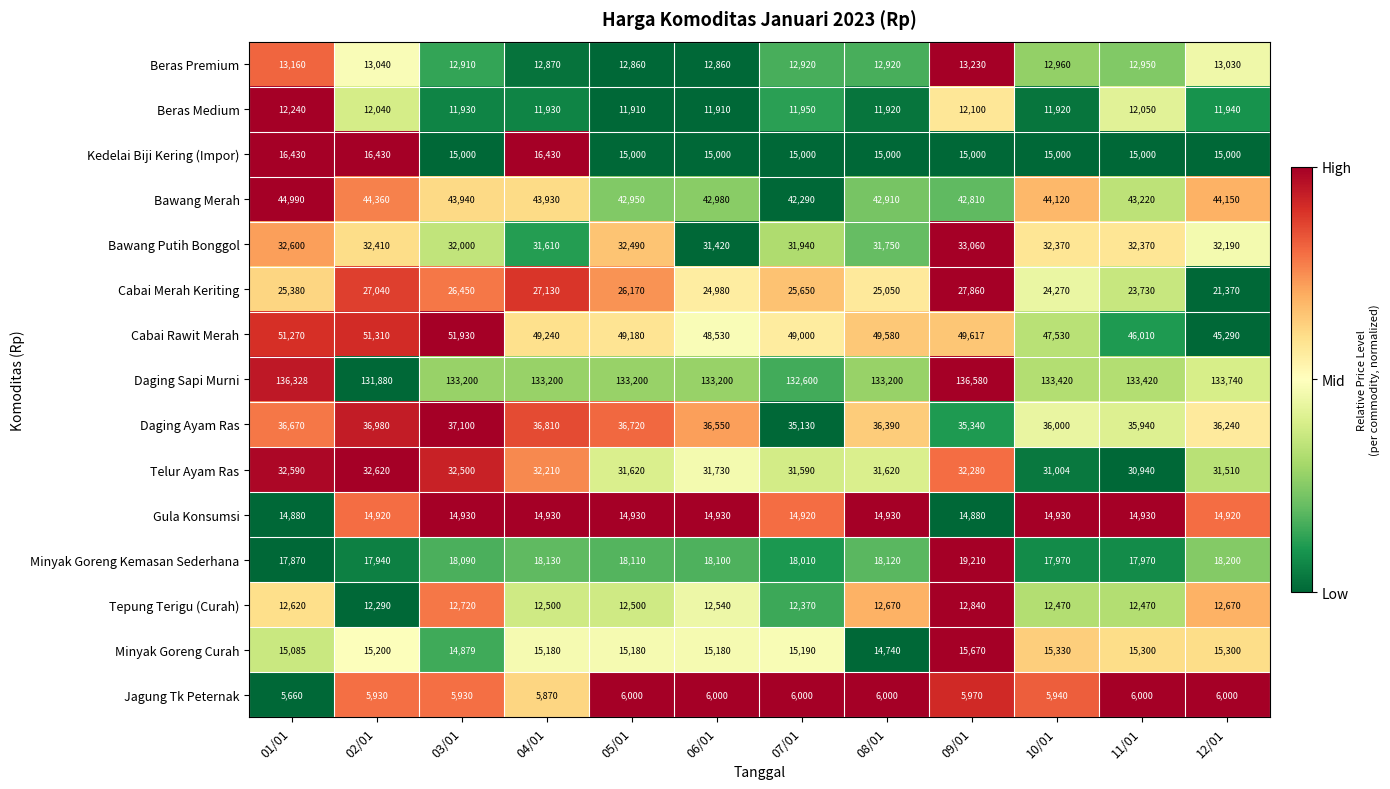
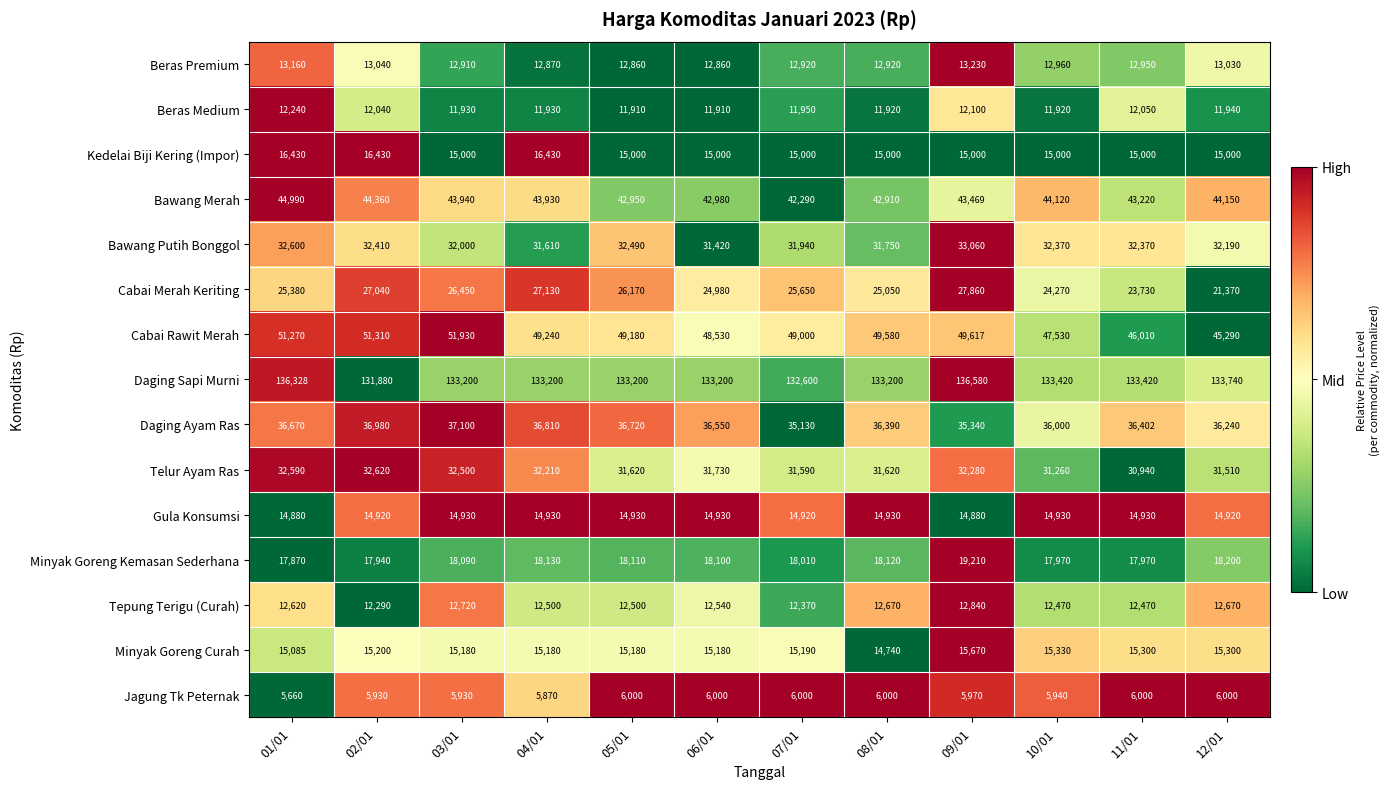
  {
    "Beras Premium": {
      "01/01": "13,160",
      "02/01": "13,040",
      "03/01": "12,910",
      "04/01": "12,870",
      "05/01": "12,860",
      "06/01": "12,860",
      "07/01": "12,920",
      "08/01": "12,920",
      "09/01": "13,230",
      "10/01": "12,960",
      "11/01": "12,950",
      "12/01": "13,030"
    },
    "Beras Medium": {
      "01/01": "12,240",
      "02/01": "12,040",
      "03/01": "11,930",
      "04/01": "11,930",
      "05/01": "11,910",
      "06/01": "11,910",
      "07/01": "11,950",
      "08/01": "11,920",
      "09/01": "12,100",
      "10/01": "11,920",
      "11/01": "12,050",
      "12/01": "11,940"
    },
    "Kedelai Biji Kering (Impor)": {
      "01/01": "16,430",
      "02/01": "16,430",
      "03/01": "15,000",
      "04/01": "16,430",
      "05/01": "15,000",
      "06/01": "15,000",
      "07/01": "15,000",
      "08/01": "15,000",
      "09/01": "15,000",
      "10/01": "15,000",
      "11/01": "15,000",
      "12/01": "15,000"
    },
    "Bawang Merah": {
      "01/01": "44,990",
      "02/01": "44,360",
      "03/01": "43,940",
      "04/01": "43,930",
      "05/01": "42,950",
      "06/01": "42,980",
      "07/01": "42,290",
      "08/01": "42,910",
-     "09/01": "42,810",
+     "09/01": "43,469",
      "10/01": "44,120",
      "11/01": "43,220",
      "12/01": "44,150"
    },
    "Bawang Putih Bonggol": {
      "01/01": "32,600",
      "02/01": "32,410",
      "03/01": "32,000",
      "04/01": "31,610",
      "05/01": "32,490",
      "06/01": "31,420",
      "07/01": "31,940",
      "08/01": "31,750",
      "09/01": "33,060",
      "10/01": "32,370",
      "11/01": "32,370",
      "12/01": "32,190"
    },
    "Cabai Merah Keriting": {
      "01/01": "25,380",
      "02/01": "27,040",
      "03/01": "26,450",
      "04/01": "27,130",
      "05/01": "26,170",
      "06/01": "24,980",
      "07/01": "25,650",
      "08/01": "25,050",
      "09/01": "27,860",
      "10/01": "24,270",
      "11/01": "23,730",
      "12/01": "21,370"
    },
    "Cabai Rawit Merah": {
      "01/01": "51,270",
      "02/01": "51,310",
      "03/01": "51,930",
      "04/01": "49,240",
      "05/01": "49,180",
      "06/01": "48,530",
      "07/01": "49,000",
      "08/01": "49,580",
      "09/01": "49,617",
      "10/01": "47,530",
      "11/01": "46,010",
      "12/01": "45,290"
    },
    "Daging Sapi Murni": {
      "01/01": "136,328",
      "02/01": "131,880",
      "03/01": "133,200",
      "04/01": "133,200",
      "05/01": "133,200",
      "06/01": "133,200",
      "07/01": "132,600",
      "08/01": "133,200",
      "09/01": "136,580",
      "10/01": "133,420",
      "11/01": "133,420",
      "12/01": "133,740"
    },
    "Daging Ayam Ras": {
      "01/01": "36,670",
      "02/01": "36,980",
      "03/01": "37,100",
      "04/01": "36,810",
      "05/01": "36,720",
      "06/01": "36,550",
      "07/01": "35,130",
      "08/01": "36,390",
      "09/01": "35,340",
      "10/01": "36,000",
-     "11/01": "35,940",
+     "11/01": "36,402",
      "12/01": "36,240"
    },
    "Telur Ayam Ras": {
      "01/01": "32,590",
      "02/01": "32,620",
      "03/01": "32,500",
      "04/01": "32,210",
      "05/01": "31,620",
      "06/01": "31,730",
      "07/01": "31,590",
      "08/01": "31,620",
      "09/01": "32,280",
-     "10/01": "31,004",
+     "10/01": "31,260",
      "11/01": "30,940",
      "12/01": "31,510"
    },
    "Gula Konsumsi": {
      "01/01": "14,880",
      "02/01": "14,920",
      "03/01": "14,930",
      "04/01": "14,930",
      "05/01": "14,930",
      "06/01": "14,930",
      "07/01": "14,920",
      "08/01": "14,930",
      "09/01": "14,880",
      "10/01": "14,930",
      "11/01": "14,930",
      "12/01": "14,920"
    },
    "Minyak Goreng Kemasan Sederhana": {
      "01/01": "17,870",
      "02/01": "17,940",
      "03/01": "18,090",
      "04/01": "18,130",
      "05/01": "18,110",
      "06/01": "18,100",
      "07/01": "18,010",
      "08/01": "18,120",
      "09/01": "19,210",
      "10/01": "17,970",
      "11/01": "17,970",
      "12/01": "18,200"
    },
    "Tepung Terigu (Curah)": {
      "01/01": "12,620",
      "02/01": "12,290",
      "03/01": "12,720",
      "04/01": "12,500",
      "05/01": "12,500",
      "06/01": "12,540",
      "07/01": "12,370",
      "08/01": "12,670",
      "09/01": "12,840",
      "10/01": "12,470",
      "11/01": "12,470",
      "12/01": "12,670"
    },
    "Minyak Goreng Curah": {
      "01/01": "15,085",
      "02/01": "15,200",
-     "03/01": "14,879",
+     "03/01": "15,180",
      "04/01": "15,180",
      "05/01": "15,180",
      "06/01": "15,180",
      "07/01": "15,190",
      "08/01": "14,740",
      "09/01": "15,670",
      "10/01": "15,330",
      "11/01": "15,300",
      "12/01": "15,300"
    },
    "Jagung Tk Peternak": {
      "01/01": "5,660",
      "02/01": "5,930",
      "03/01": "5,930",
      "04/01": "5,870",
      "05/01": "6,000",
      "06/01": "6,000",
      "07/01": "6,000",
      "08/01": "6,000",
      "09/01": "5,970",
      "10/01": "5,940",
      "11/01": "6,000",
      "12/01": "6,000"
    }
  }
